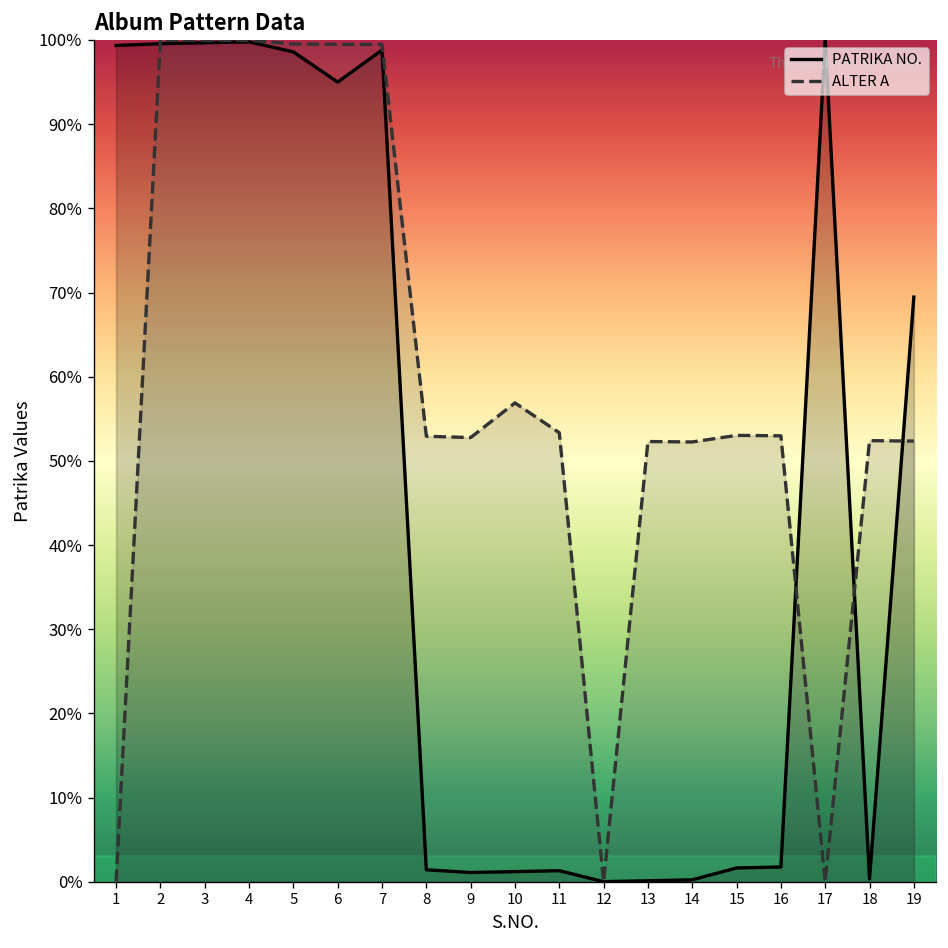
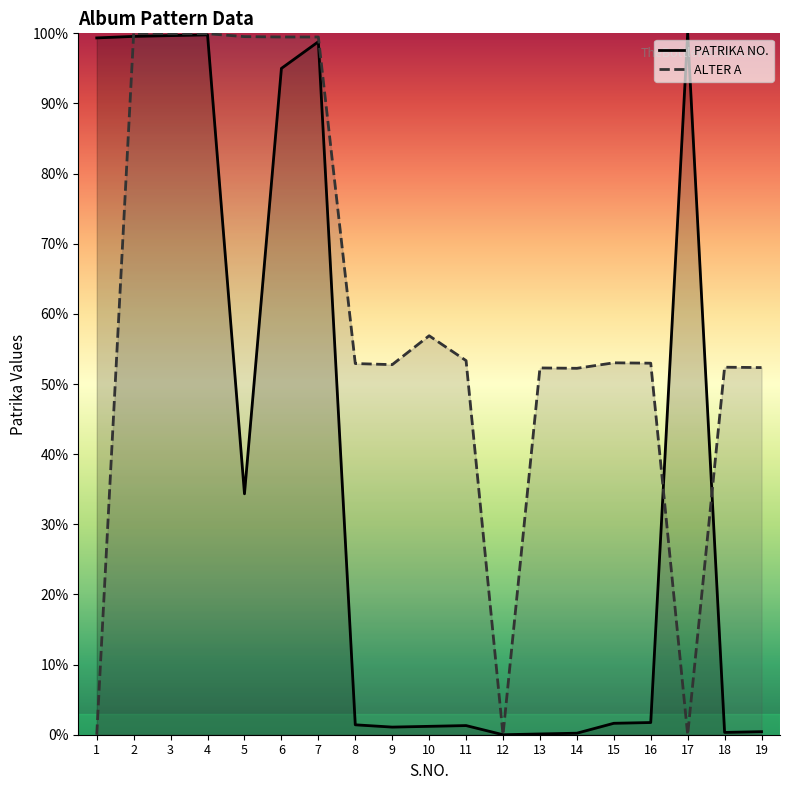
  {
    "PATRIKA NO.": {
      "1": "99%",
      "2": "100%",
-     "5": "99%",
+     "5": "34%",
      "6": "95%",
      "7": "99%",
      "8": "1%",
      "9": "1%",
      "10": "1%",
      "11": "1%",
      "13": "0%",
      "14": "0%",
      "15": "2%",
      "16": "2%",
      "17": "100%",
      "18": "0%",
-     "19": "69%"
+     "19": "0%"
    },
    "ALTER A": {
      "1": "0%",
      "2": "100%",
      "5": "100%",
      "6": "99%",
      "7": "99%",
      "8": "53%",
      "9": "53%",
      "10": "57%",
      "11": "53%",
      "13": "52%",
      "14": "52%",
      "15": "53%",
      "16": "53%",
      "17": "0%",
      "18": "52%",
      "19": "52%"
    }
  }
